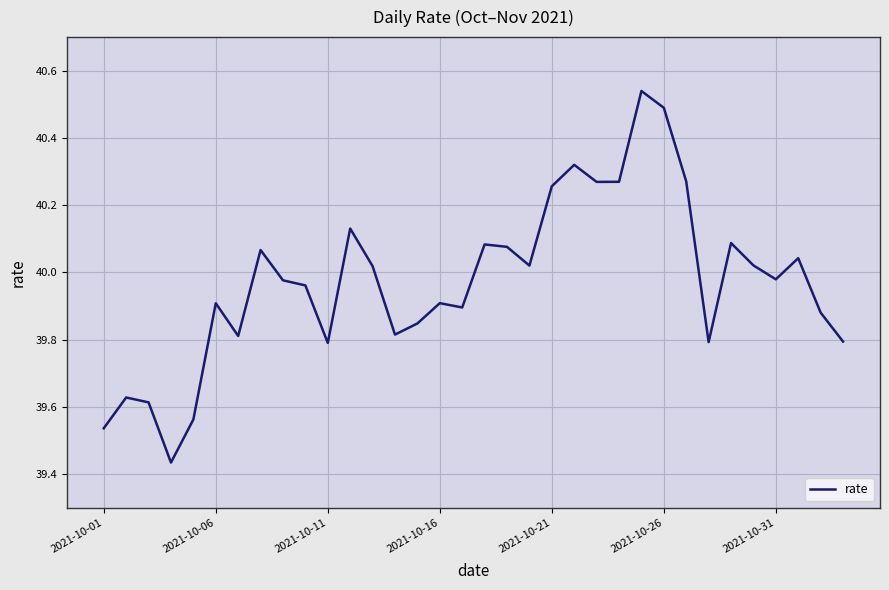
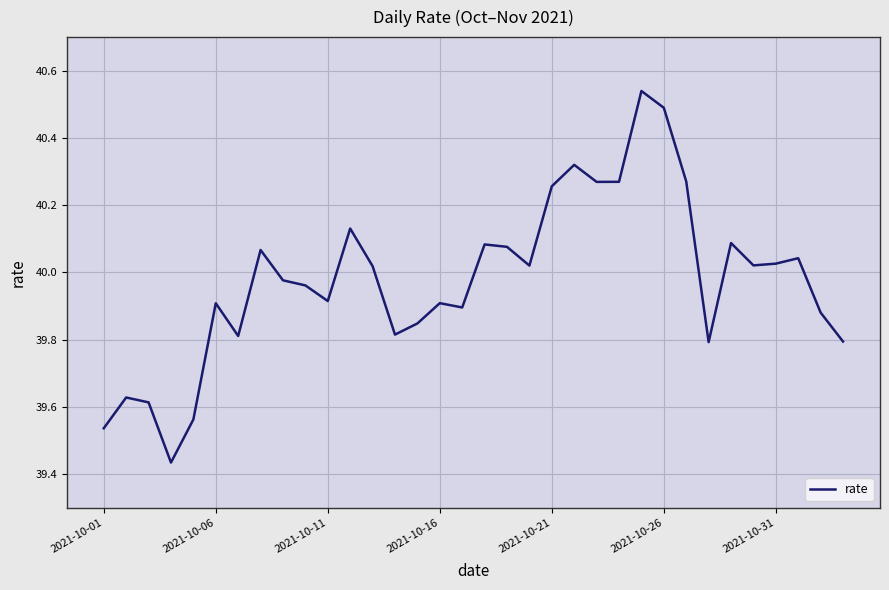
  {
    "2021-10-01": 39.54,
    "2021-10-06": 39.91,
-   "2021-10-11": 39.79,
+   "2021-10-11": 39.91,
    "2021-10-16": 39.91,
    "2021-10-21": 40.26,
    "2021-10-26": 40.49,
-   "2021-10-31": 39.98
+   "2021-10-31": 40.03
  }
